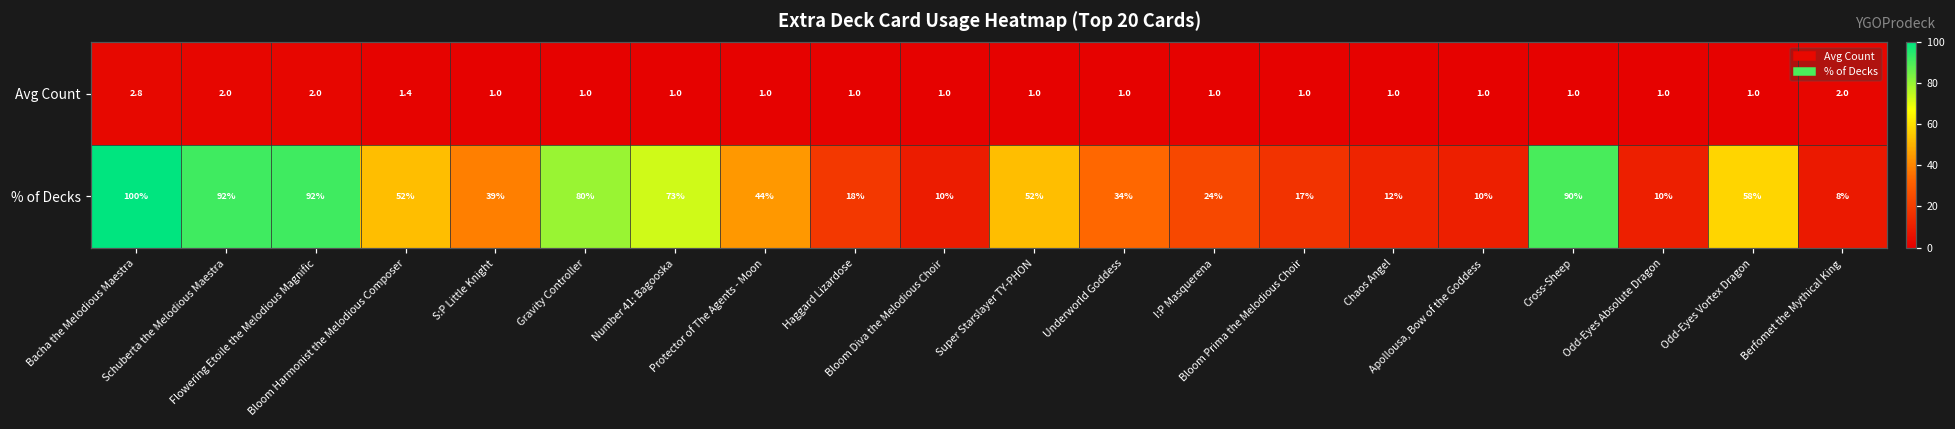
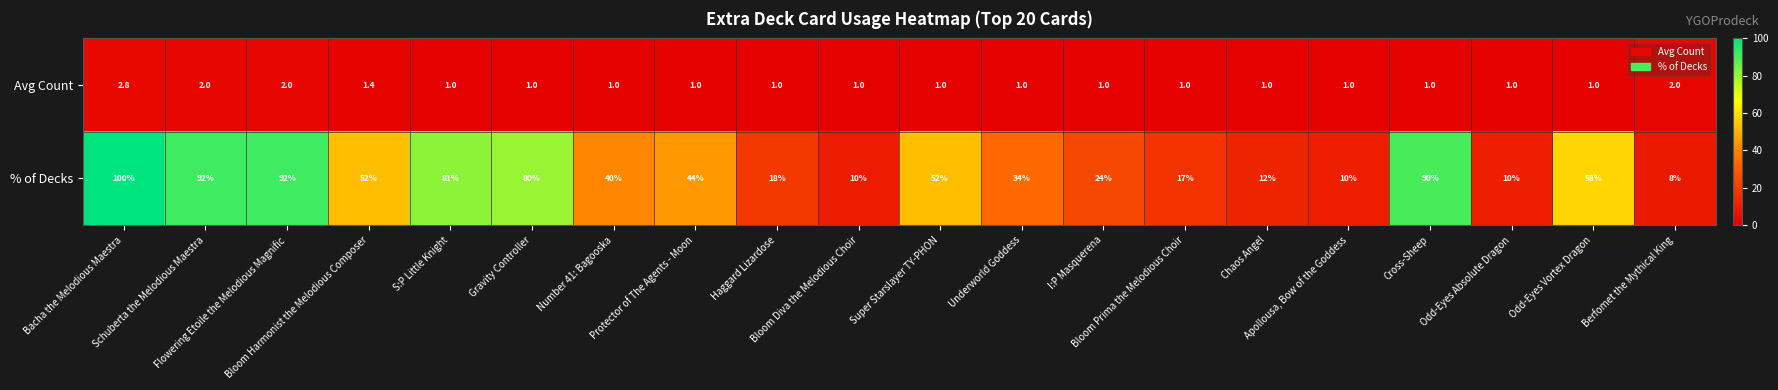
  {
    "Avg Count": {
      "Bacha the Melodious Maestra": "2.8",
      "Schuberta the Melodious Maestra": "2.0",
      "Flowering Etoile the Melodious Magnific": "2.0",
      "Bloom Harmonist the Melodious Composer": "1.4",
      "S:P Little Knight": "1.0",
      "Gravity Controller": "1.0",
      "Number 41: Bagooska": "1.0",
      "Protector of The Agents - Moon": "1.0",
      "Haggard Lizardose": "1.0",
      "Bloom Diva the Melodious Choir": "1.0",
      "Super Starslayer TY-PHON": "1.0",
      "Underworld Goddess": "1.0",
      "I:P Masquerena": "1.0",
      "Bloom Prima the Melodious Choir": "1.0",
      "Chaos Angel": "1.0",
      "Apollousa, Bow of the Goddess": "1.0",
      "Cross-Sheep": "1.0",
      "Odd-Eyes Absolute Dragon": "1.0",
      "Odd-Eyes Vortex Dragon": "1.0",
      "Berfomet the Mythical King": "2.0"
    },
    "% of Decks": {
      "Bacha the Melodious Maestra": "100%",
      "Schuberta the Melodious Maestra": "92%",
      "Flowering Etoile the Melodious Magnific": "92%",
      "Bloom Harmonist the Melodious Composer": "52%",
-     "S:P Little Knight": "39%",
+     "S:P Little Knight": "81%",
      "Gravity Controller": "80%",
-     "Number 41: Bagooska": "73%",
+     "Number 41: Bagooska": "40%",
      "Protector of The Agents - Moon": "44%",
      "Haggard Lizardose": "18%",
      "Bloom Diva the Melodious Choir": "10%",
      "Super Starslayer TY-PHON": "52%",
      "Underworld Goddess": "34%",
      "I:P Masquerena": "24%",
      "Bloom Prima the Melodious Choir": "17%",
      "Chaos Angel": "12%",
      "Apollousa, Bow of the Goddess": "10%",
      "Cross-Sheep": "90%",
      "Odd-Eyes Absolute Dragon": "10%",
      "Odd-Eyes Vortex Dragon": "58%",
      "Berfomet the Mythical King": "8%"
    }
  }
